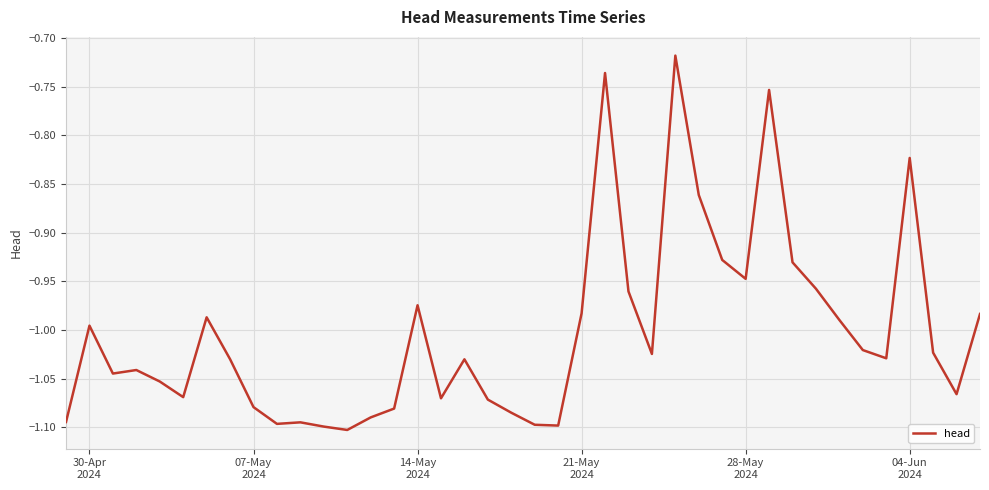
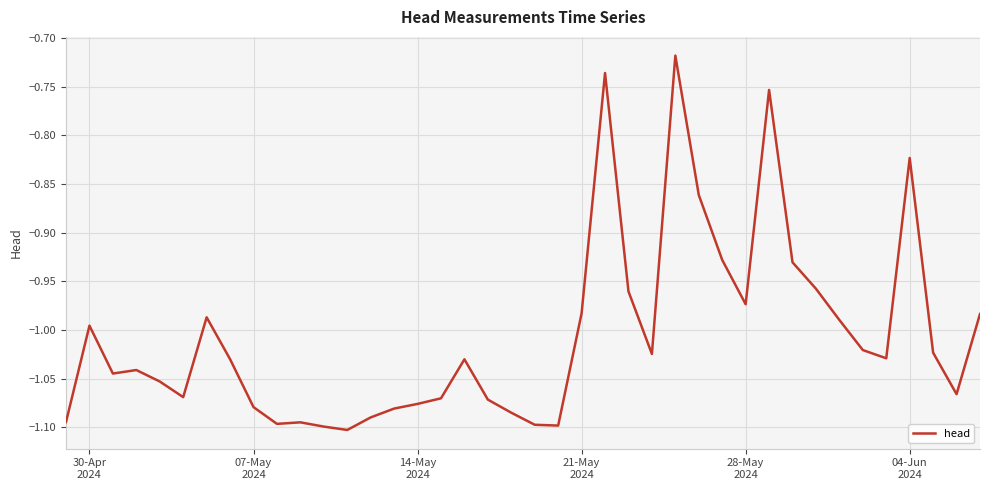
  {
    "30-Apr 2024": -1.00,
    "07-May 2024": -1.08,
-   "14-May 2024": -0.97,
+   "14-May 2024": -1.08,
    "21-May 2024": -0.98,
-   "28-May 2024": -0.95,
+   "28-May 2024": -0.97,
    "04-Jun 2024": -0.82
  }
